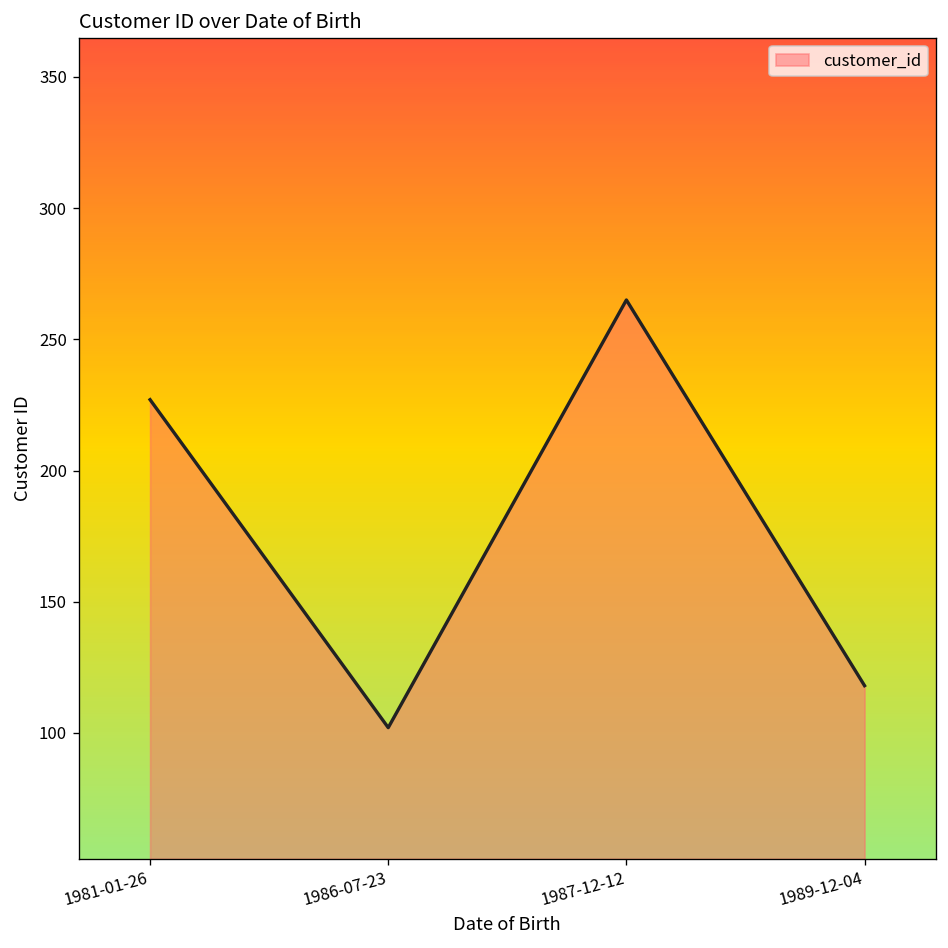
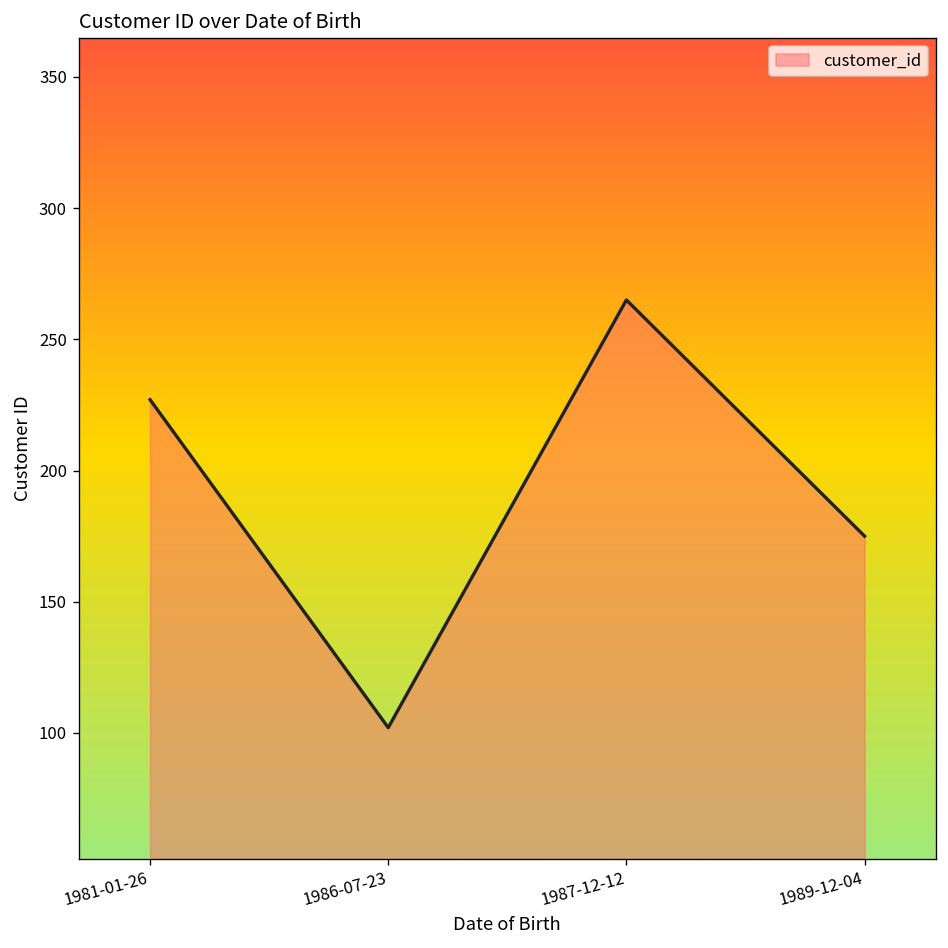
  {
    "1981-01-26": 227,
    "1986-07-23": 102,
    "1987-12-12": 265,
-   "1989-12-04": 118
+   "1989-12-04": 175
  }
